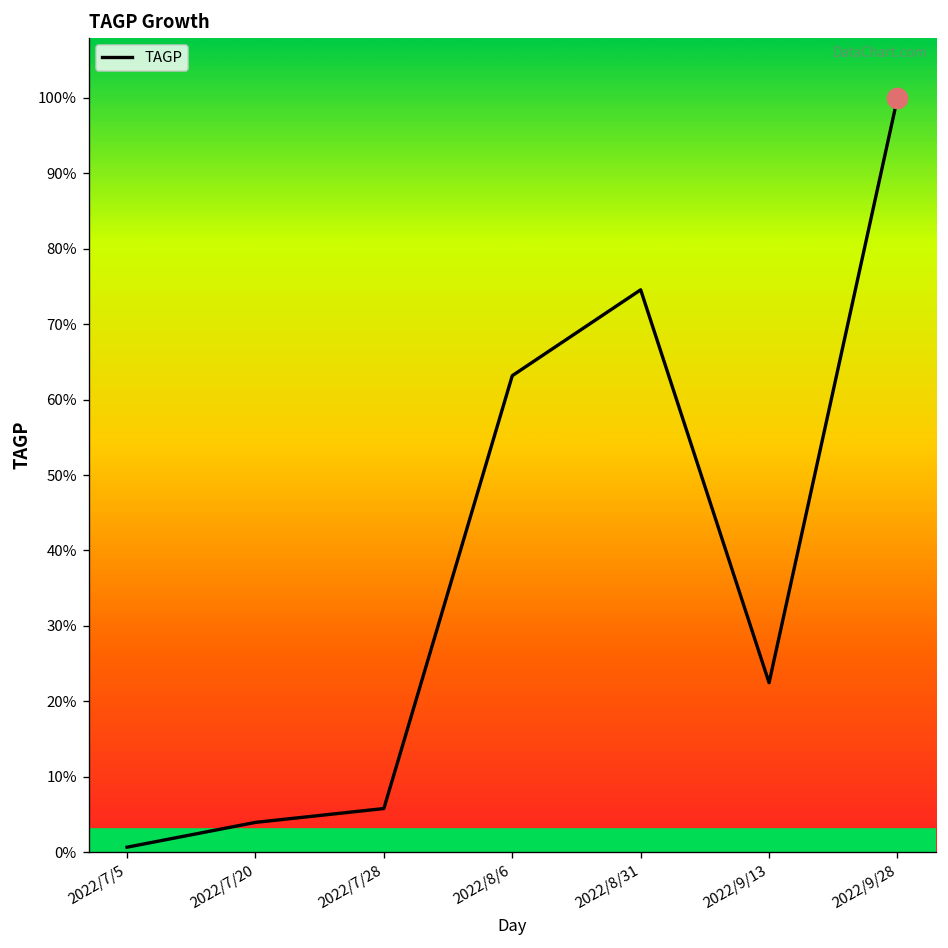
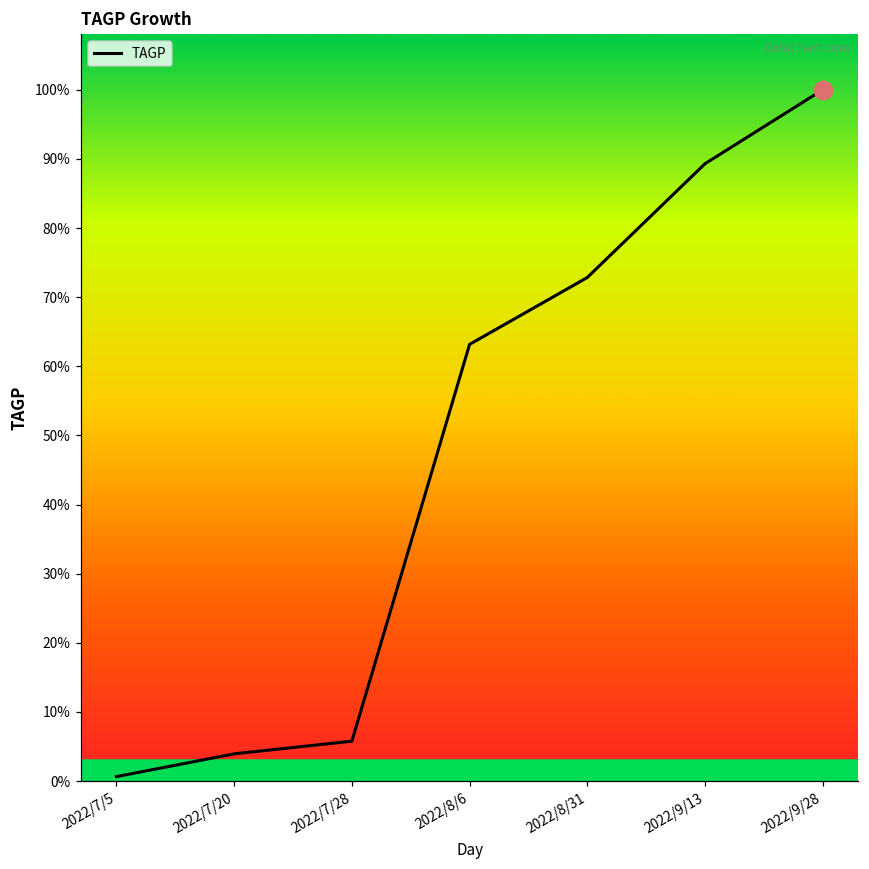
  {
    "TAGP": {
      "2022/7/20": "4%",
      "2022/7/28": "6%",
      "2022/8/6": "63%",
-     "2022/8/31": "75%",
-     "2022/9/13": "22%"
+     "2022/8/31": "73%",
+     "2022/9/13": "89%"
    }
  }
